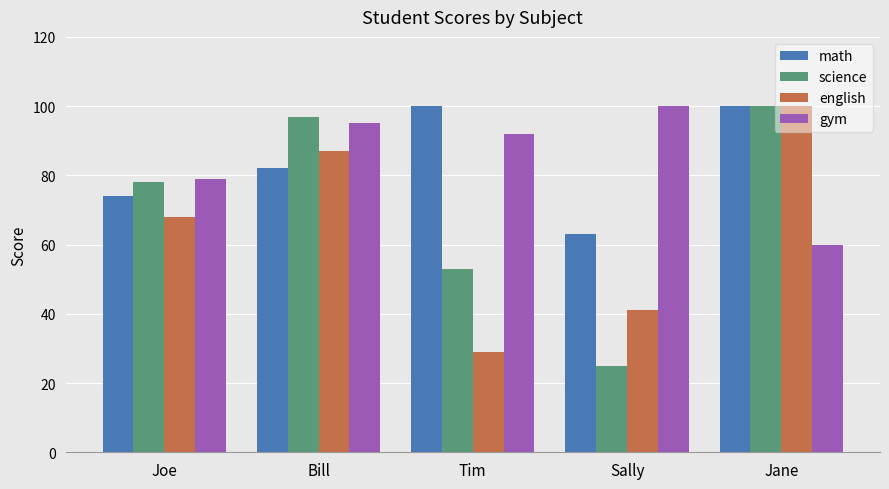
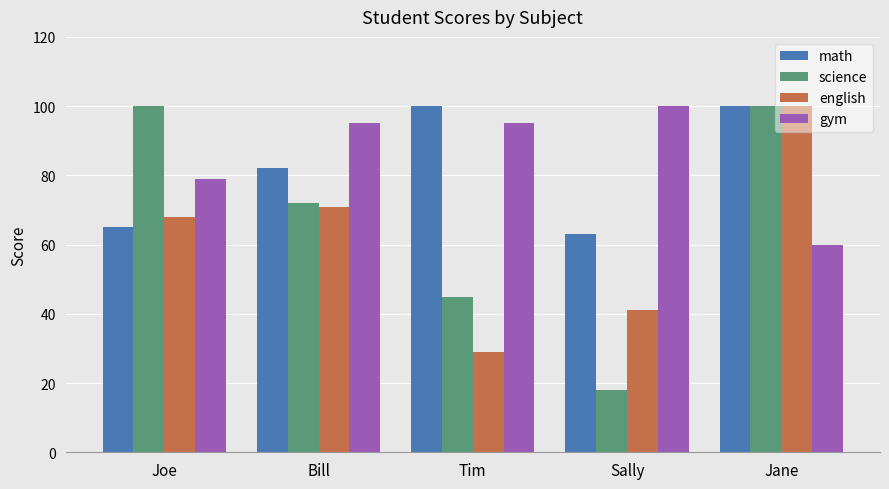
  {
    "math": {
-     "Joe": 74,
+     "Joe": 65,
      "Bill": 82,
      "Tim": 100,
      "Sally": 63,
      "Jane": 100
    },
    "science": {
-     "Joe": 78,
-     "Bill": 97,
-     "Tim": 53,
-     "Sally": 25,
+     "Joe": 100,
+     "Bill": 72,
+     "Tim": 45,
+     "Sally": 18,
      "Jane": 100
    },
    "english": {
      "Joe": 68,
-     "Bill": 87,
+     "Bill": 71,
      "Tim": 29,
      "Sally": 41
    },
    "gym": {
      "Joe": 79,
      "Bill": 95,
-     "Tim": 92,
+     "Tim": 95,
      "Sally": 100,
      "Jane": 60
    }
  }
